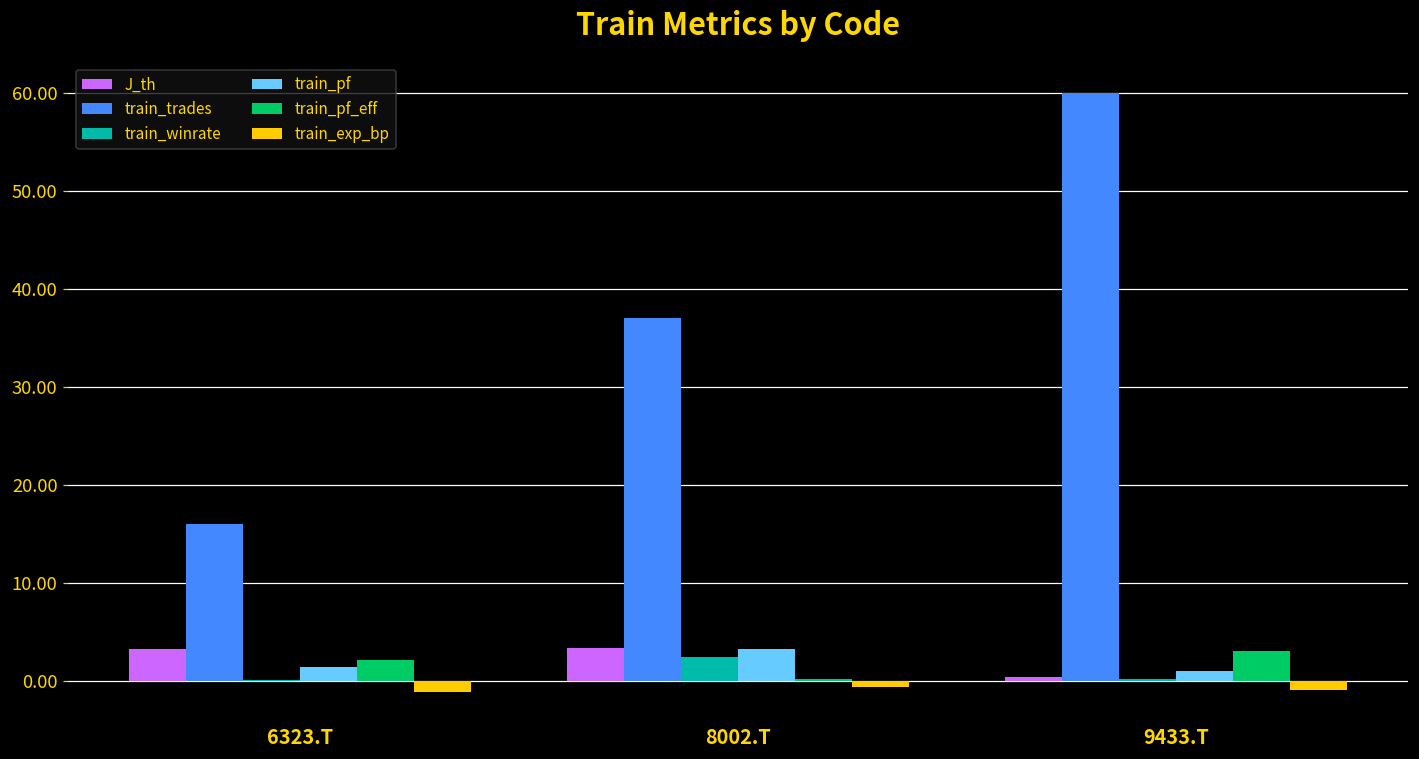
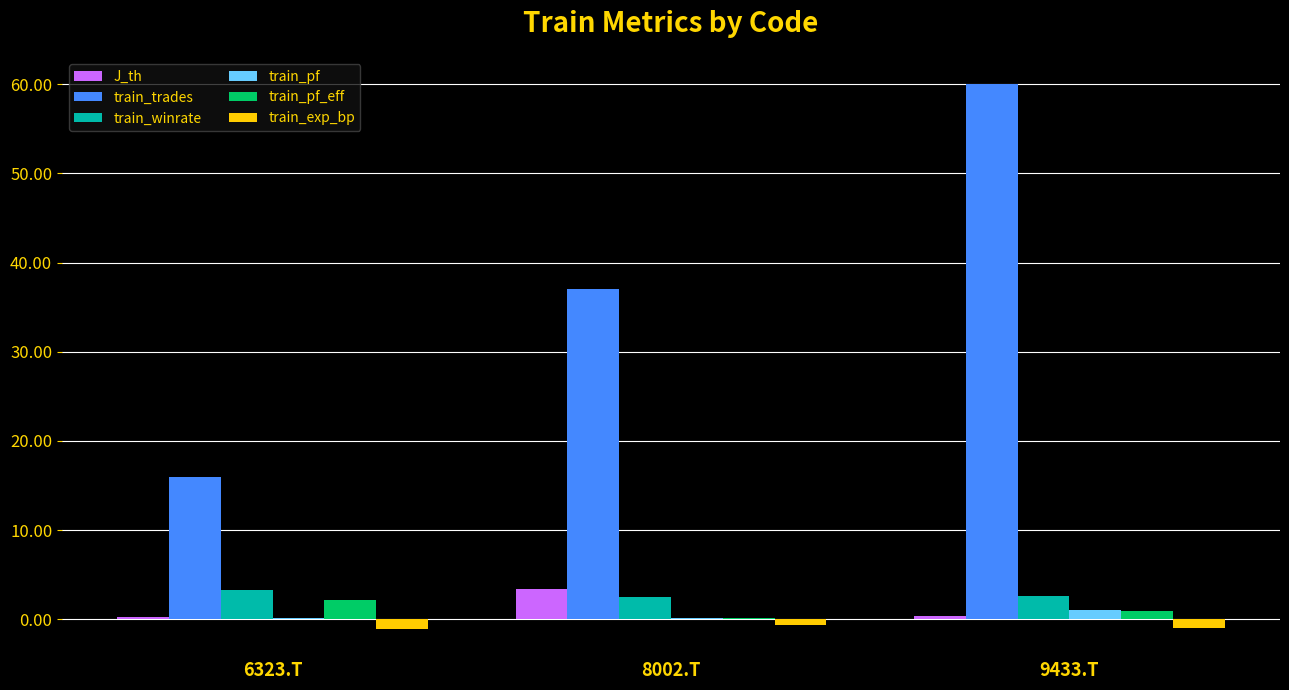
  {
    "J_th": {
-     "6323.T": 3,
+     "6323.T": 0,
      "8002.T": 3,
      "9433.T": 0
    },
    "train_trades": {
      "6323.T": 16,
      "8002.T": 37,
      "9433.T": 60
    },
    "train_winrate": {
-     "6323.T": 0,
+     "6323.T": 3,
      "8002.T": 2,
-     "9433.T": 0
+     "9433.T": 3
    },
    "train_pf": {
-     "6323.T": 1,
-     "8002.T": 3,
+     "6323.T": 0,
+     "8002.T": 0,
      "9433.T": 1
    },
    "train_pf_eff": {
      "6323.T": 2,
-     "9433.T": 3
+     "9433.T": 1
    },
    "train_exp_bp": {
      "6323.T": -1,
      "8002.T": -1,
      "9433.T": -1
    }
  }
